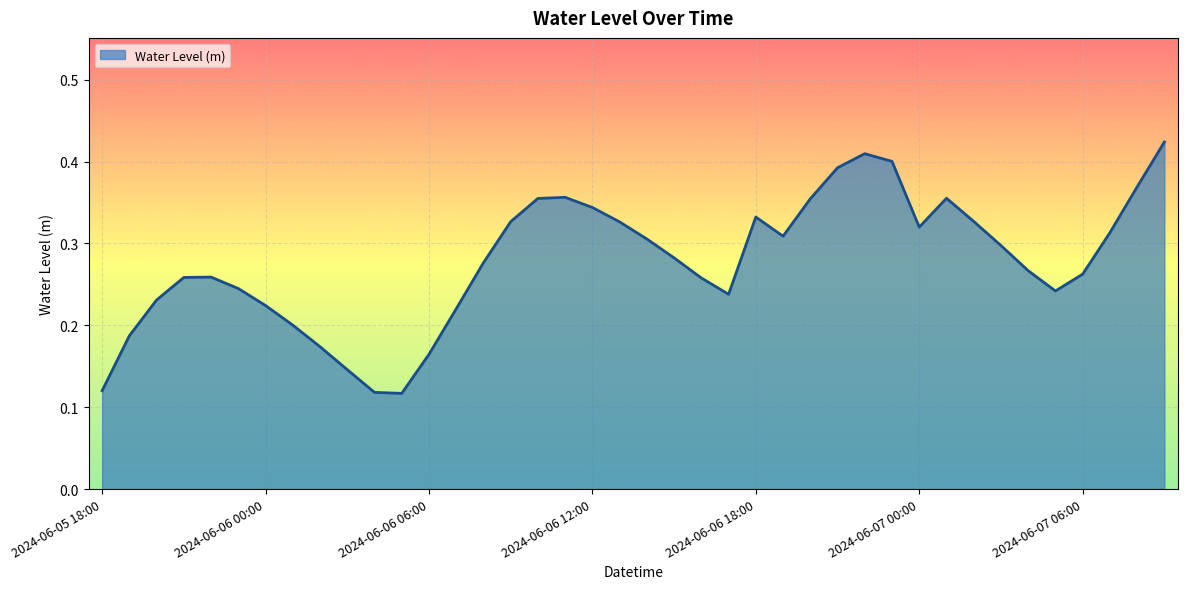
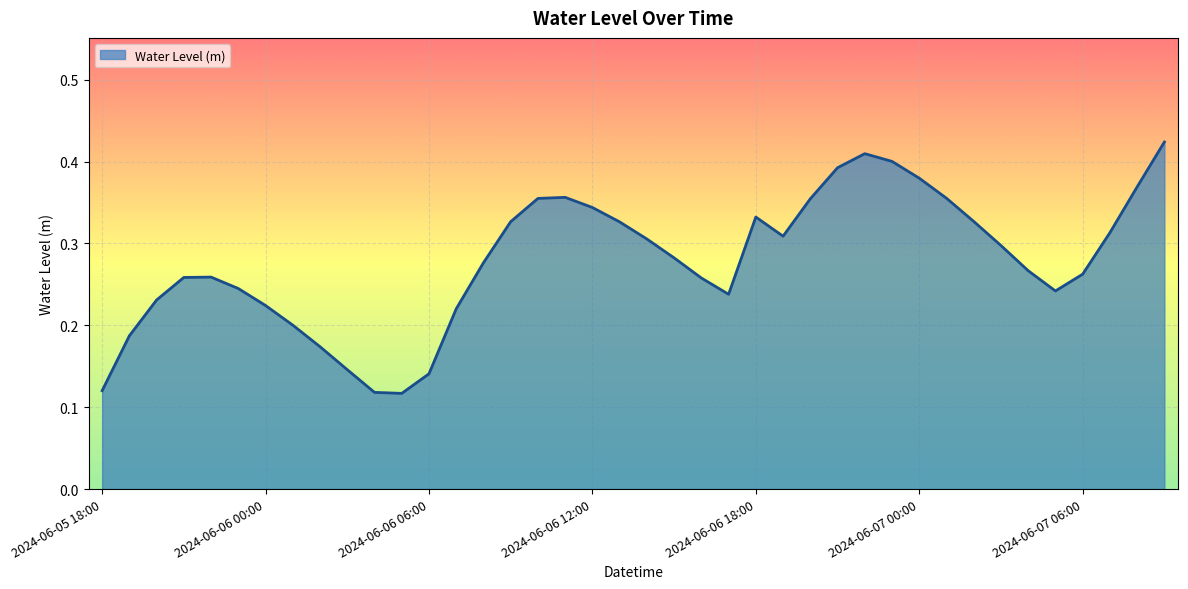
  {
    "2024-06-05 18:00": 0.12,
    "2024-06-06 00:00": 0.22,
-   "2024-06-06 06:00": 0.16,
+   "2024-06-06 06:00": 0.14,
    "2024-06-06 12:00": 0.34,
    "2024-06-06 18:00": 0.33,
-   "2024-06-07 00:00": 0.32,
+   "2024-06-07 00:00": 0.38,
    "2024-06-07 06:00": 0.26
  }
